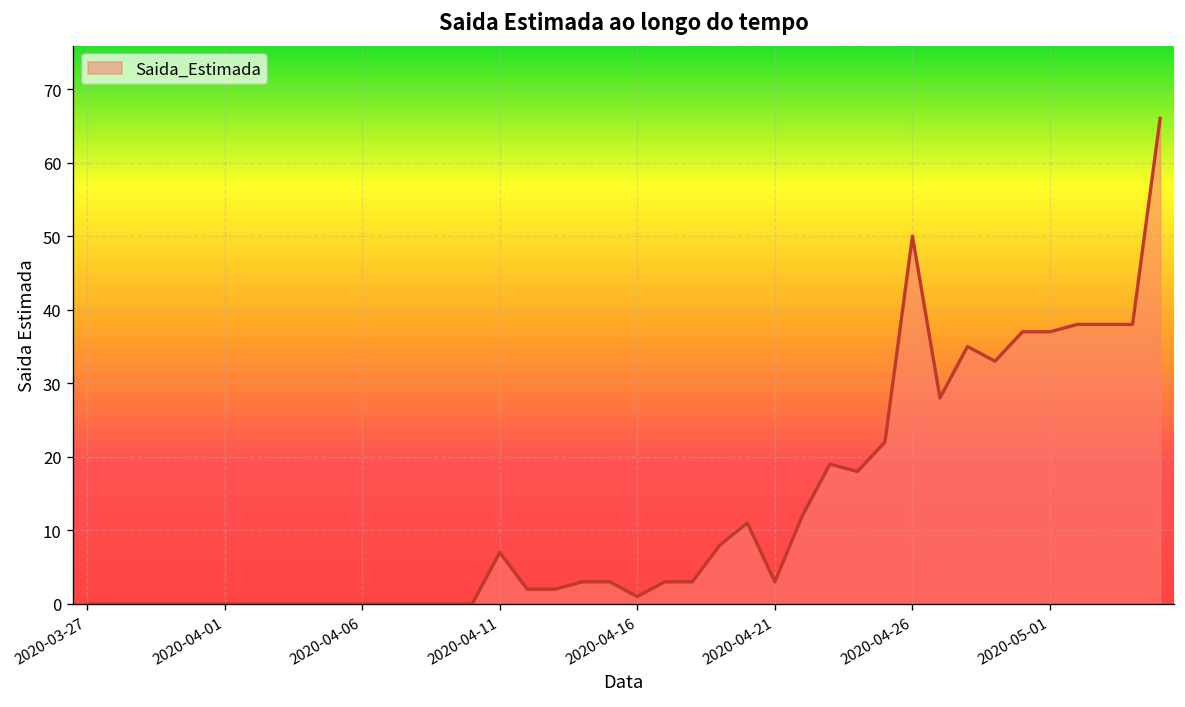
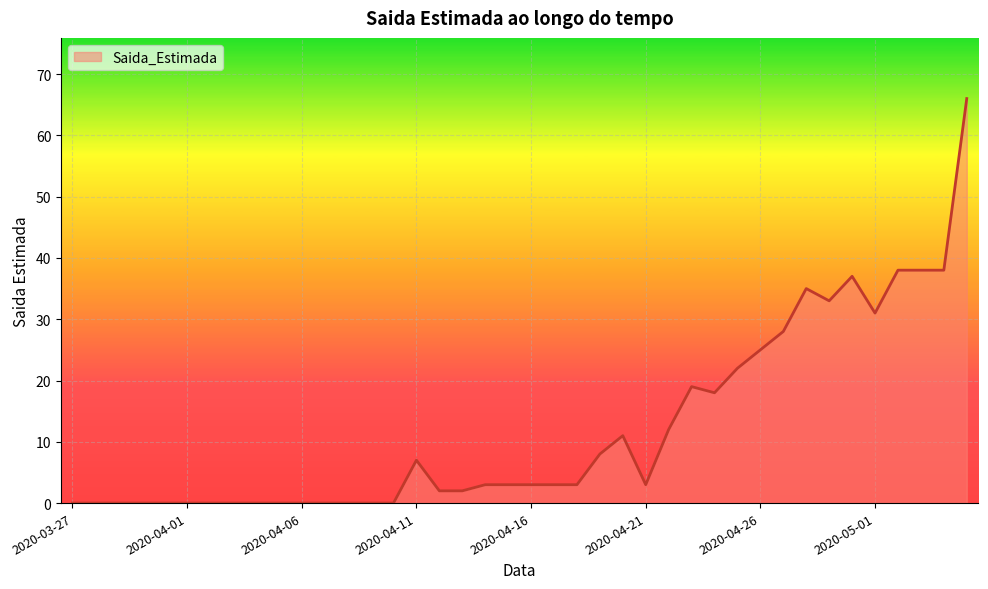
  {
    "2020-03-27": 0,
    "2020-04-01": 0,
    "2020-04-06": 0,
    "2020-04-11": 7,
-   "2020-04-16": 1,
+   "2020-04-16": 3,
    "2020-04-21": 3,
-   "2020-04-26": 50,
-   "2020-05-01": 37
+   "2020-04-26": 25,
+   "2020-05-01": 31
  }
